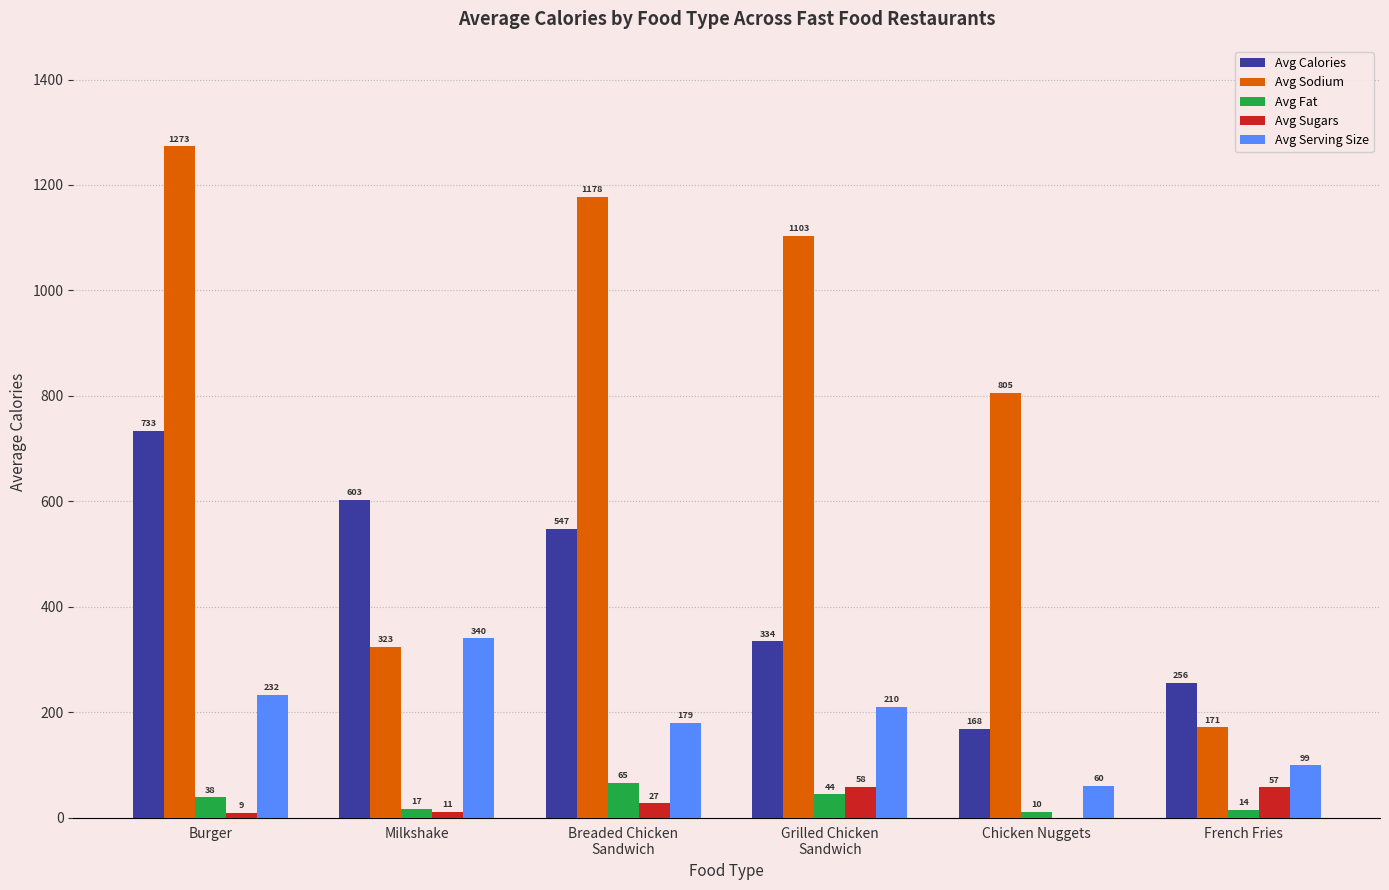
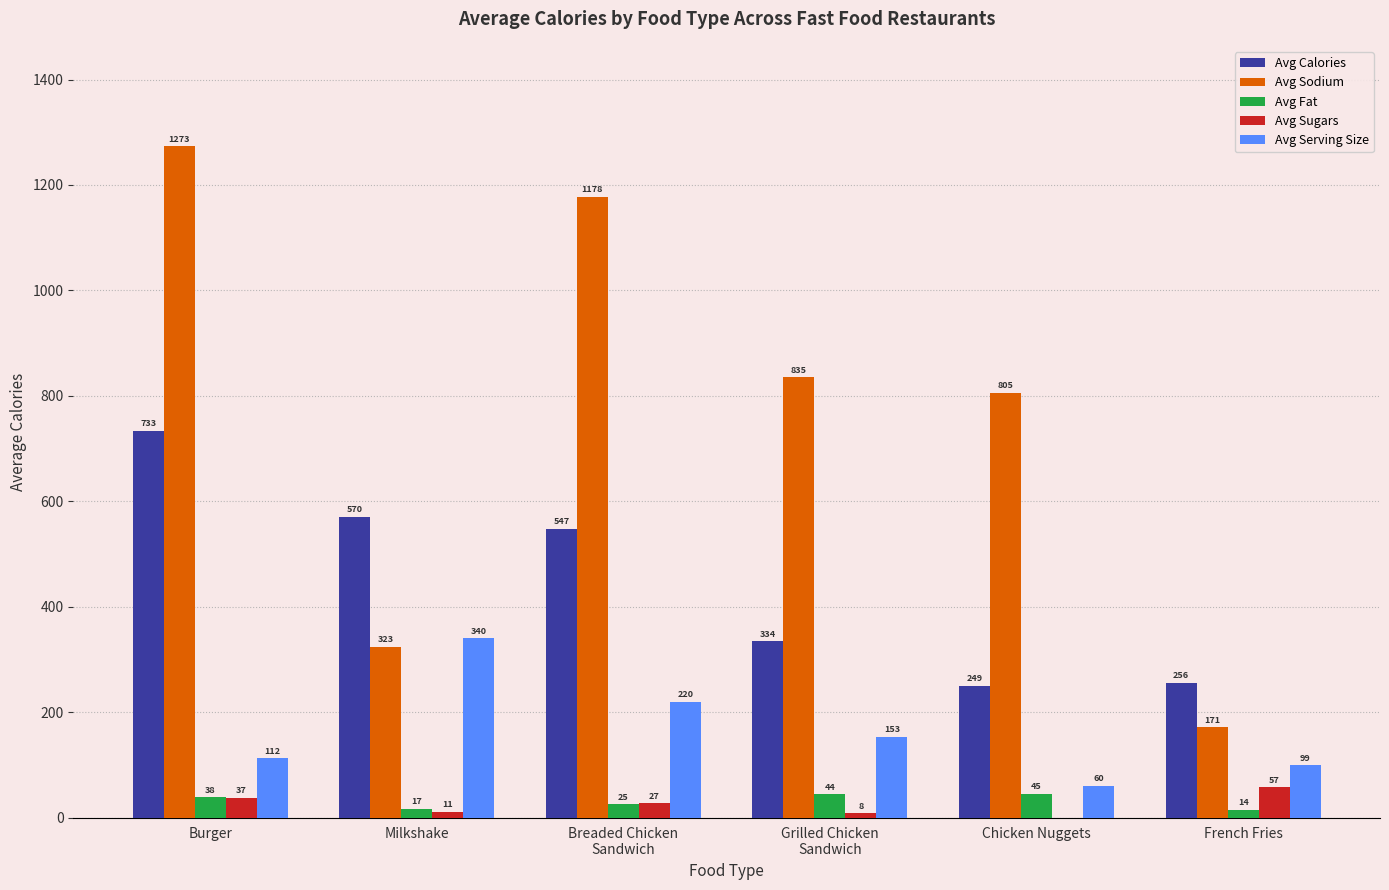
  {
    "Avg Calories": {
      "Burger": 733,
-     "Milkshake": 603,
+     "Milkshake": 570,
      "Breaded Chicken Sandwich": 547,
      "Grilled Chicken Sandwich": 334,
-     "Chicken Nuggets": 168,
+     "Chicken Nuggets": 249,
      "French Fries": 256
    },
    "Avg Sodium": {
      "Burger": 1273,
      "Milkshake": 323,
      "Breaded Chicken Sandwich": 1178,
-     "Grilled Chicken Sandwich": 1103,
+     "Grilled Chicken Sandwich": 835,
      "Chicken Nuggets": 805,
      "French Fries": 171
    },
    "Avg Fat": {
      "Burger": 38,
      "Milkshake": 17,
-     "Breaded Chicken Sandwich": 65,
+     "Breaded Chicken Sandwich": 25,
      "Grilled Chicken Sandwich": 44,
-     "Chicken Nuggets": 10,
+     "Chicken Nuggets": 45,
      "French Fries": 14
    },
    "Avg Sugars": {
-     "Burger": 9,
+     "Burger": 37,
      "Milkshake": 11,
      "Breaded Chicken Sandwich": 27,
-     "Grilled Chicken Sandwich": 58,
+     "Grilled Chicken Sandwich": 8,
      "French Fries": 57
    },
    "Avg Serving Size": {
-     "Burger": 232,
+     "Burger": 112,
      "Milkshake": 340,
-     "Breaded Chicken Sandwich": 179,
-     "Grilled Chicken Sandwich": 210,
+     "Breaded Chicken Sandwich": 220,
+     "Grilled Chicken Sandwich": 153,
      "Chicken Nuggets": 60,
      "French Fries": 99
    }
  }
